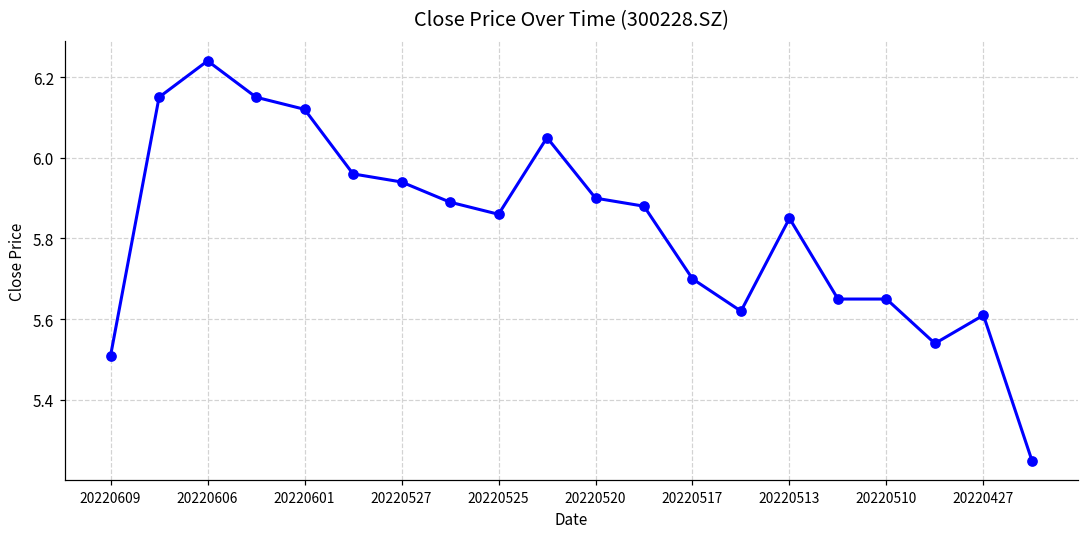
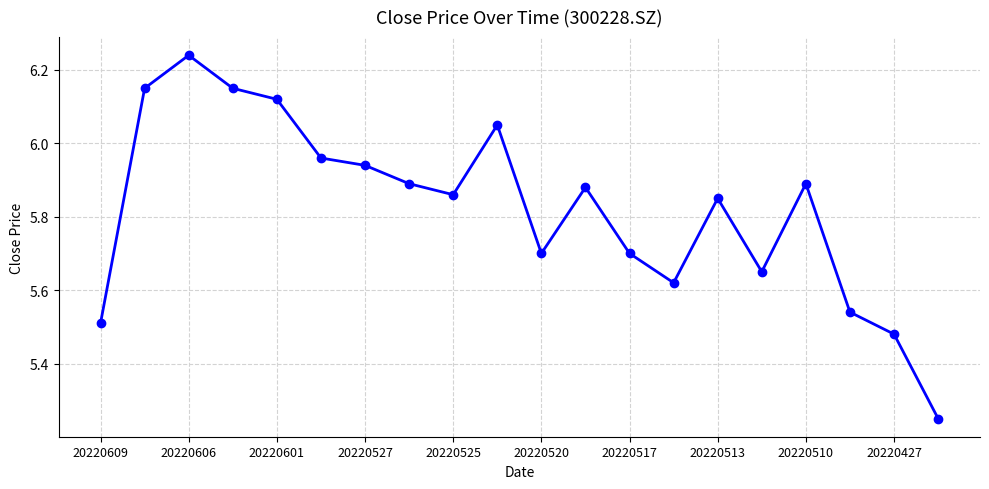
  {
    "20220609": 5.51,
    "20220606": 6.24,
    "20220601": 6.12,
    "20220527": 5.94,
    "20220525": 5.86,
-   "20220520": 5.9,
+   "20220520": 5.7,
    "20220517": 5.70,
    "20220513": 5.85,
-   "20220510": 5.65,
-   "20220427": 5.61
+   "20220510": 5.89,
+   "20220427": 5.48
  }
